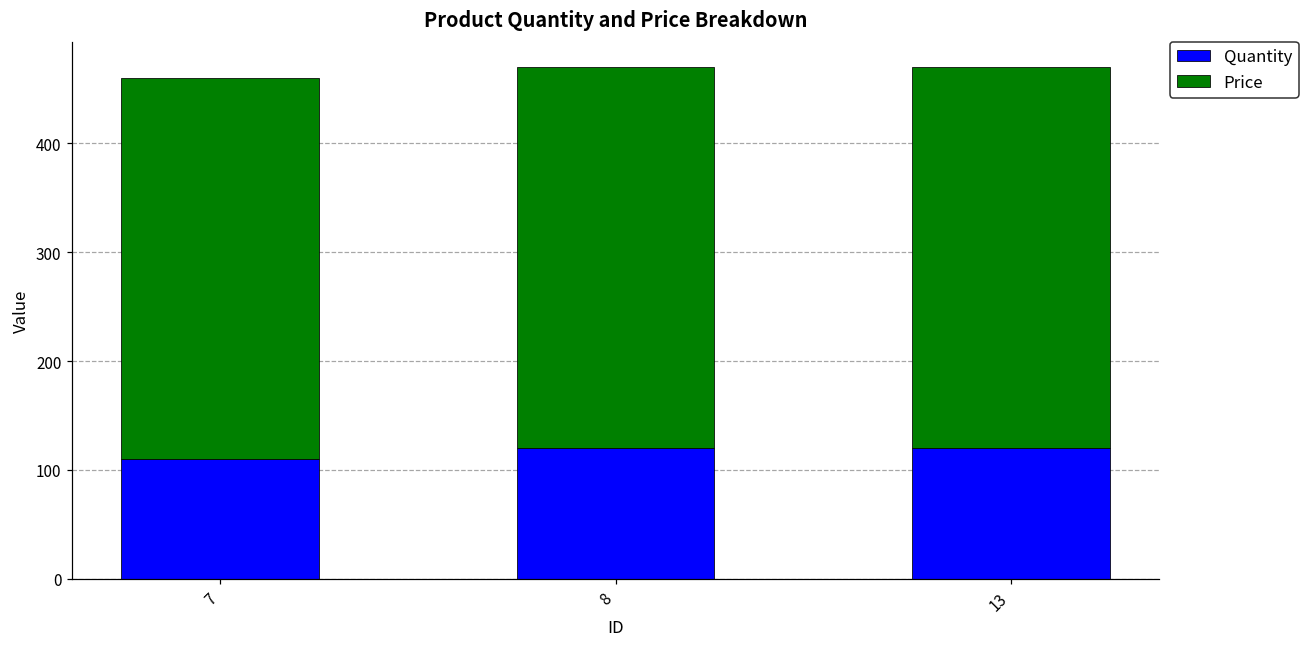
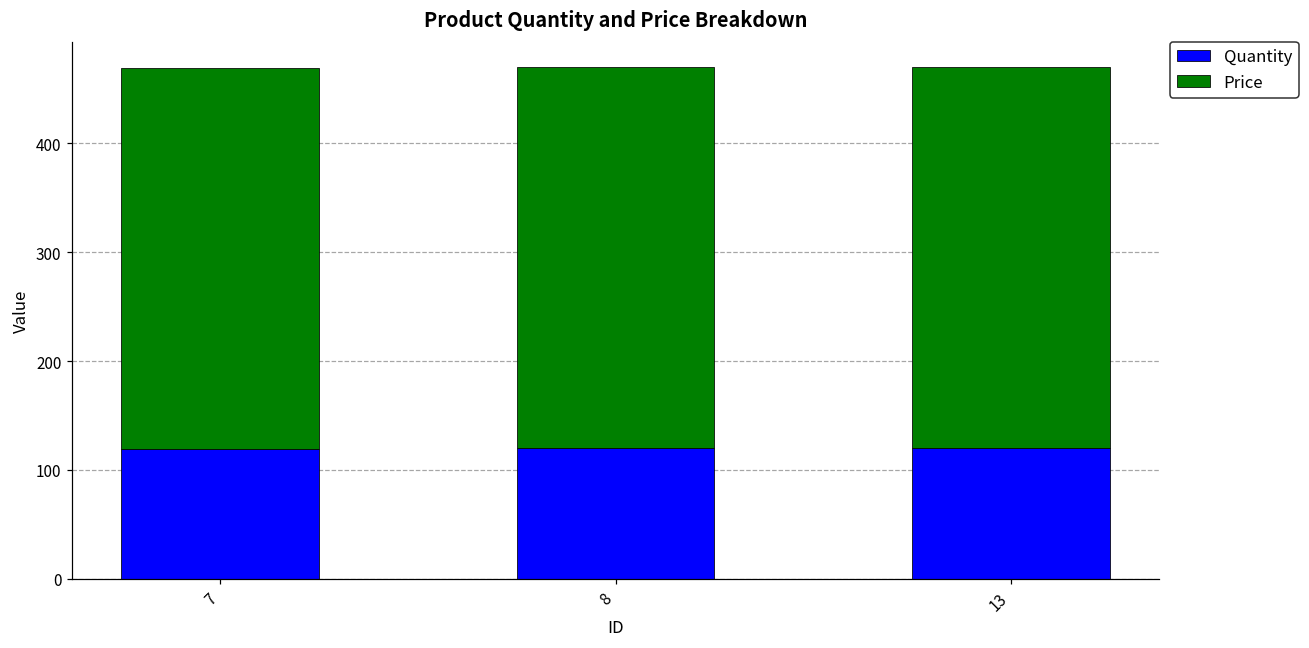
  {
    "Quantity": {
-     "7": 110,
+     "7": 120,
      "8": 120,
      "13": 120
    },
    "Price": {
      "7": 350,
      "8": 350,
      "13": 350
    }
  }
